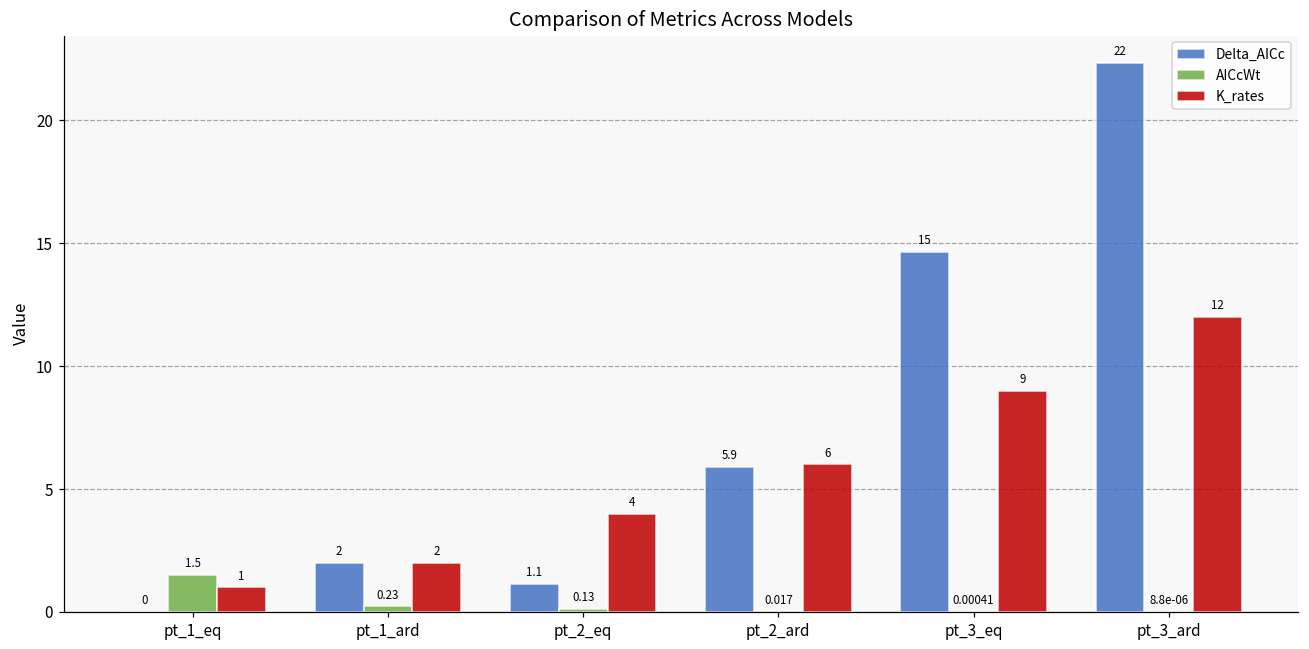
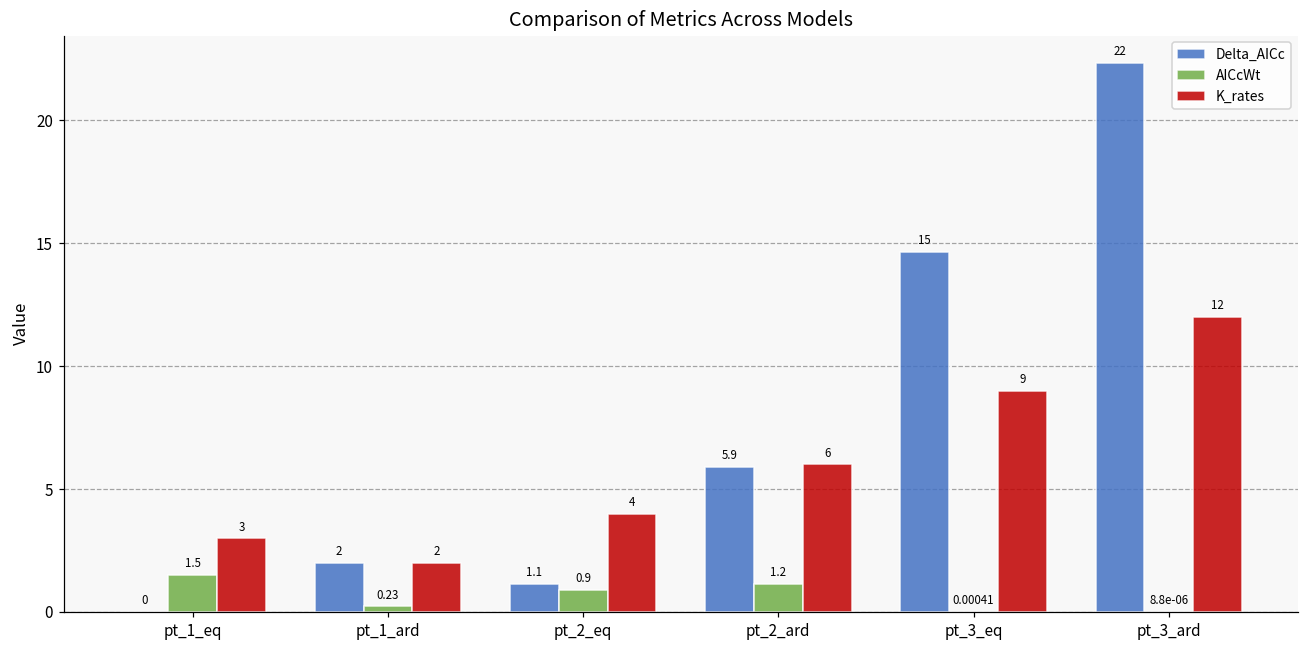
  {
    "Delta_AICc": {
      "pt_1_eq": "0",
      "pt_1_ard": "2",
      "pt_2_eq": "1.1",
      "pt_2_ard": "5.9",
      "pt_3_eq": "15",
      "pt_3_ard": "22"
    },
    "AICcWt": {
      "pt_1_eq": "1.5",
      "pt_1_ard": "0.23",
-     "pt_2_eq": "0.13",
-     "pt_2_ard": "0.017",
+     "pt_2_eq": "0.9",
+     "pt_2_ard": "1.2",
      "pt_3_eq": "0.00041",
      "pt_3_ard": "8.8e-06"
    },
    "K_rates": {
-     "pt_1_eq": "1",
+     "pt_1_eq": "3",
      "pt_1_ard": "2",
      "pt_2_eq": "4",
      "pt_2_ard": "6",
      "pt_3_eq": "9",
      "pt_3_ard": "12"
    }
  }
